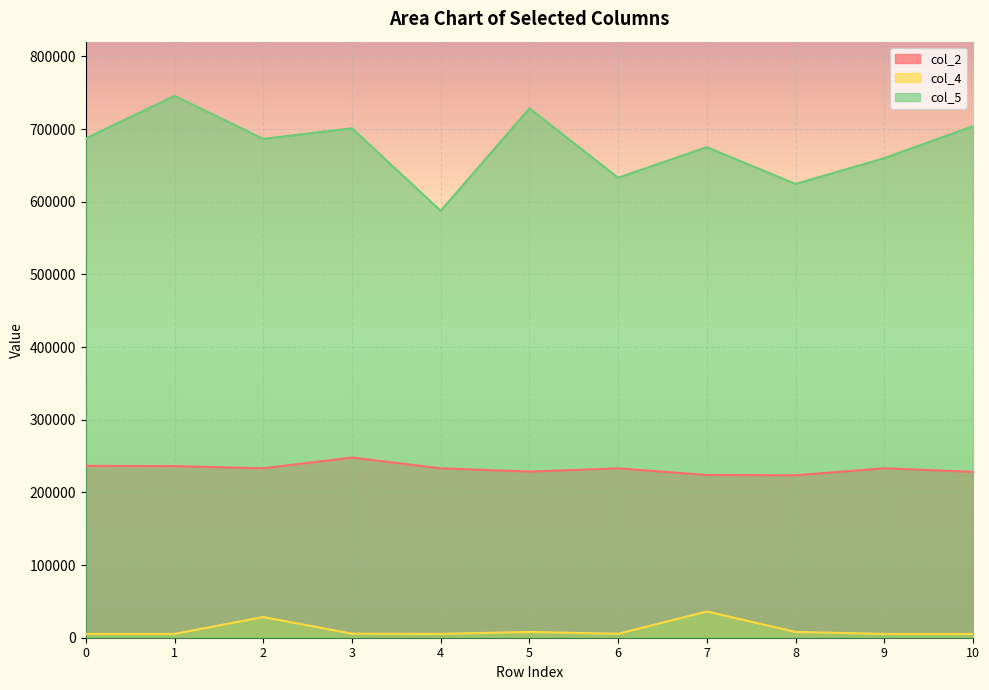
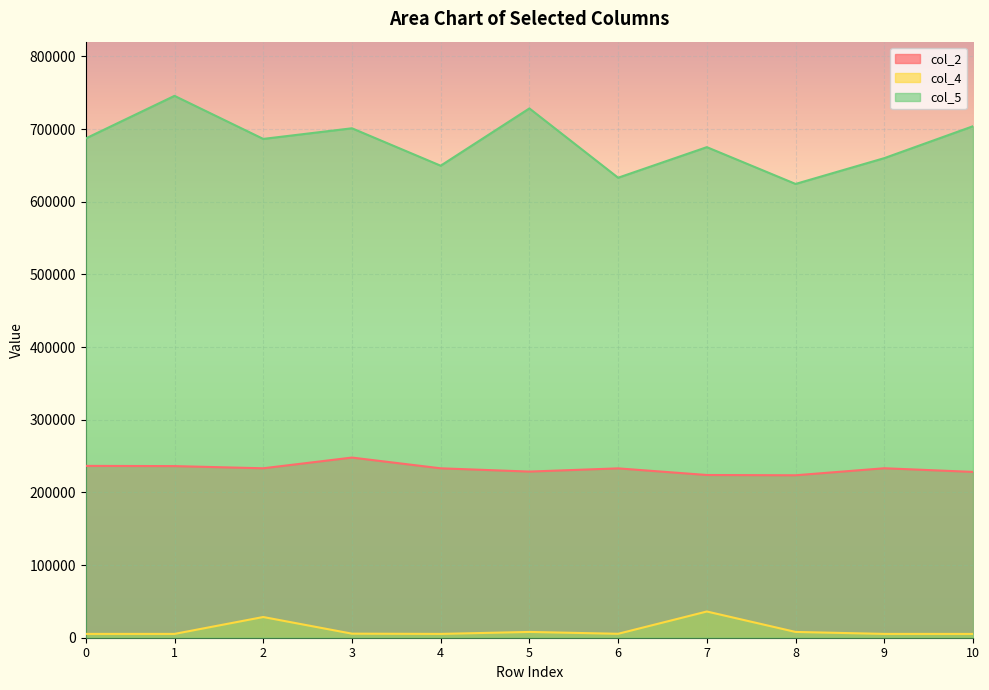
  {
    "col_2": {
      "0": 240000,
      "1": 240000,
      "2": 230000,
      "3": 250000,
      "4": 230000,
      "5": 230000,
      "6": 230000,
      "7": 220000,
      "8": 220000,
      "9": 230000,
      "10": 230000
    },
    "col_4": {
      "0": 10000,
      "1": 10000,
      "2": 30000,
      "3": 10000,
      "4": 10000,
      "5": 10000,
      "6": 10000,
      "7": 40000,
      "8": 10000,
      "9": 10000,
      "10": 10000
    },
    "col_5": {
      "0": 690000,
      "1": 750000,
      "2": 690000,
      "3": 700000,
-     "4": 590000,
+     "4": 650000,
      "5": 730000,
      "6": 630000,
      "7": 680000,
      "8": 620000,
      "9": 660000,
      "10": 700000
    }
  }
